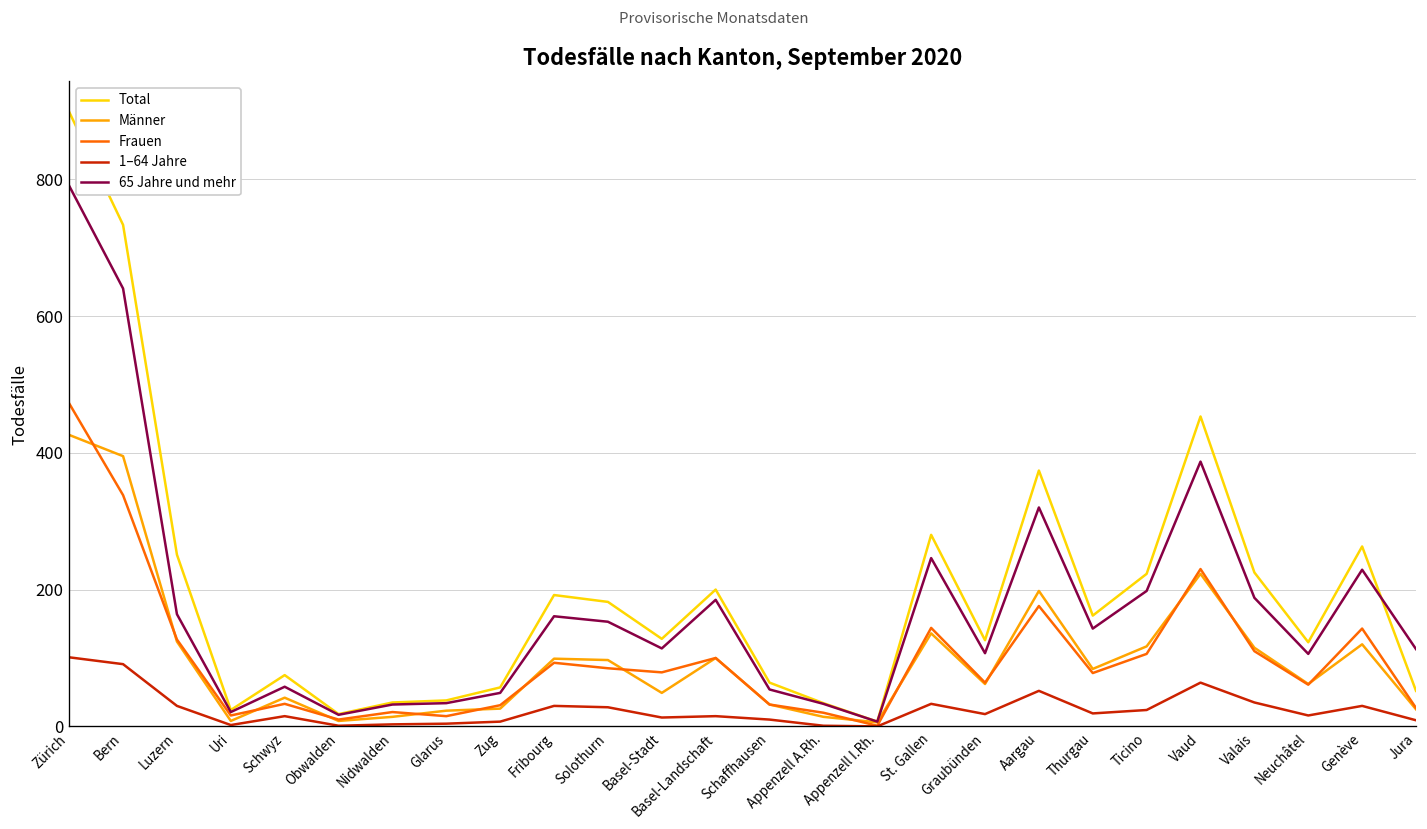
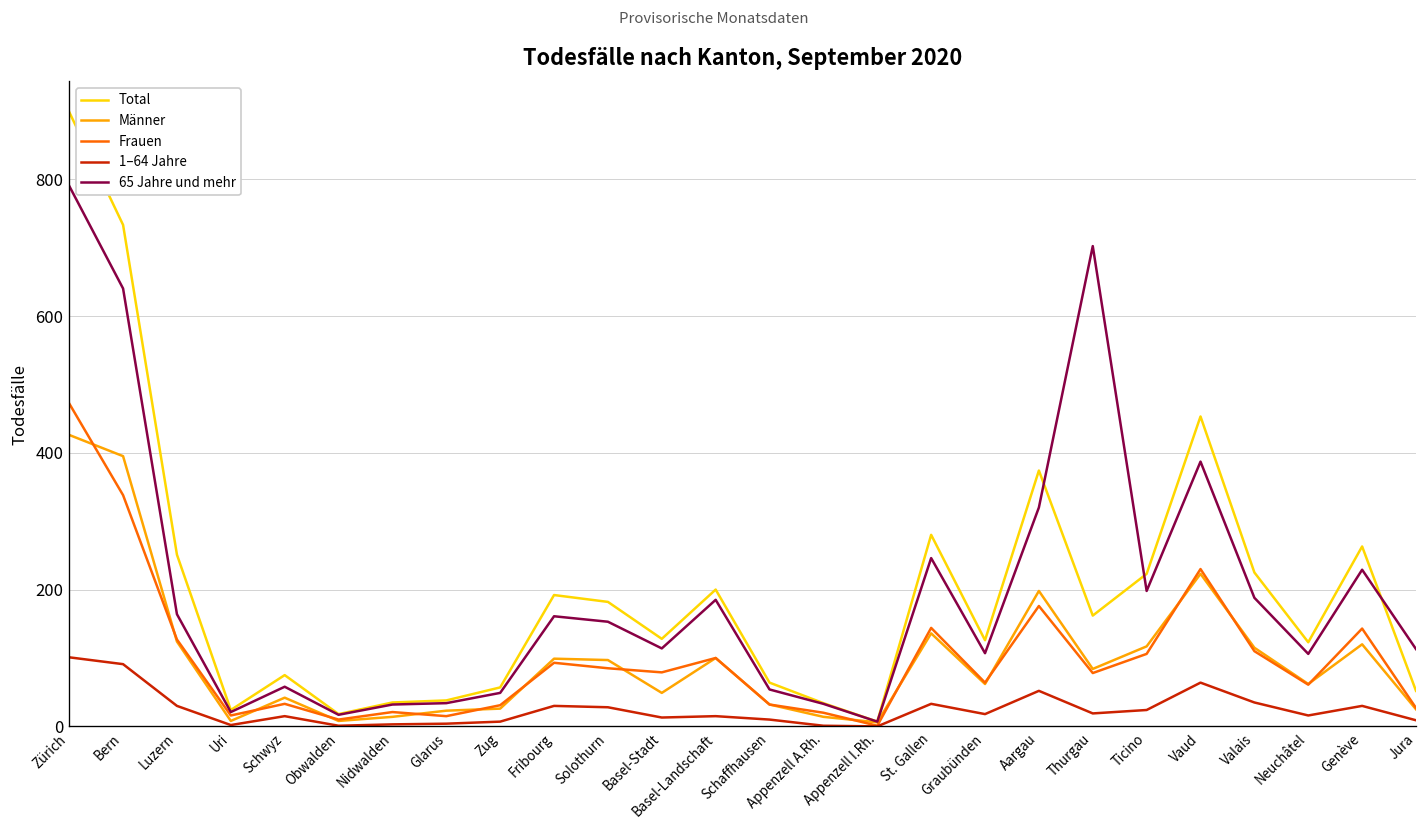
  {
    "Frauen": {
      "Zürich": 470,
      "Bern": 340,
      "Uri": 20,
      "Schwyz": 30,
      "Nidwalden": 20,
      "Glarus": 20,
      "Zug": 30,
      "Fribourg": 90,
      "Solothurn": 90,
      "Basel-Stadt": 80,
      "Appenzell A.Rh.": 20,
      "St. Gallen": 140,
      "Aargau": 180,
      "Thurgau": 80,
      "Ticino": 110,
      "Vaud": 230,
      "Valais": 110,
      "Genève": 140
    },
    "1–64 Jahre": {
      "Zürich": 100,
      "Bern": 90,
      "Luzern": 30,
      "Uri": 0,
      "Schwyz": 20,
      "Obwalden": 0,
      "Nidwalden": 0,
      "Glarus": 0,
      "Zug": 10,
      "Fribourg": 30,
      "Solothurn": 30,
      "Basel-Stadt": 10,
      "Basel-Landschaft": 20,
      "Schaffhausen": 10,
      "Appenzell A.Rh.": 0,
      "St. Gallen": 30,
      "Graubünden": 20,
      "Aargau": 50,
      "Thurgau": 20,
      "Ticino": 20,
      "Vaud": 60,
      "Valais": 40,
      "Neuchâtel": 20,
      "Genève": 30,
      "Jura": 10
    },
    "65 Jahre und mehr": {
      "Zürich": 790,
      "Bern": 640,
      "Luzern": 160,
      "Schwyz": 60,
      "Zug": 50,
      "Fribourg": 160,
      "Solothurn": 150,
      "Basel-Stadt": 110,
      "Basel-Landschaft": 190,
      "Schaffhausen": 50,
      "St. Gallen": 250,
      "Graubünden": 110,
      "Aargau": 320,
-     "Thurgau": 140,
+     "Thurgau": 700,
      "Ticino": 200,
      "Vaud": 390,
      "Valais": 190,
      "Neuchâtel": 110,
      "Genève": 230,
      "Jura": 110
    }
  }
